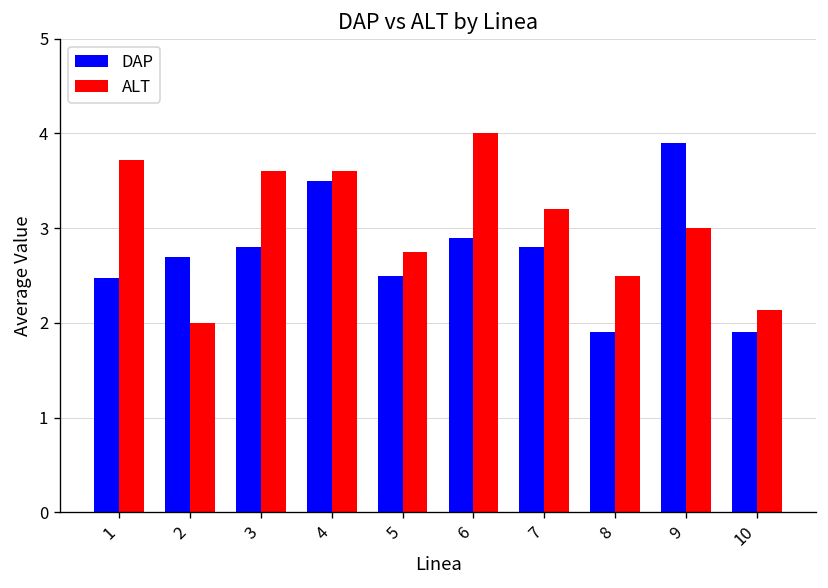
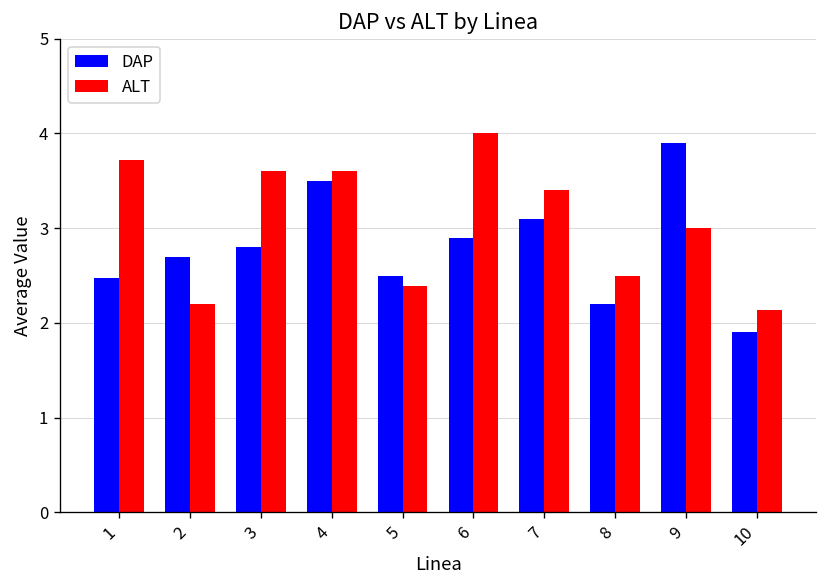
  {
    "DAP": {
      "1": 2.5,
      "2": 2.7,
      "3": 2.8,
      "4": 3.5,
      "5": 2.5,
      "6": 2.9,
-     "7": 2.8,
-     "8": 1.9,
+     "7": 3.1,
+     "8": 2.2,
      "9": 3.9,
      "10": 1.9
    },
    "ALT": {
      "1": 3.7,
-     "2": 2.0,
+     "2": 2.2,
      "3": 3.6,
      "4": 3.6,
-     "5": 2.8,
+     "5": 2.4,
      "6": 4.0,
-     "7": 3.2,
+     "7": 3.4,
      "8": 2.5,
      "9": 3.0,
      "10": 2.1
    }
  }
